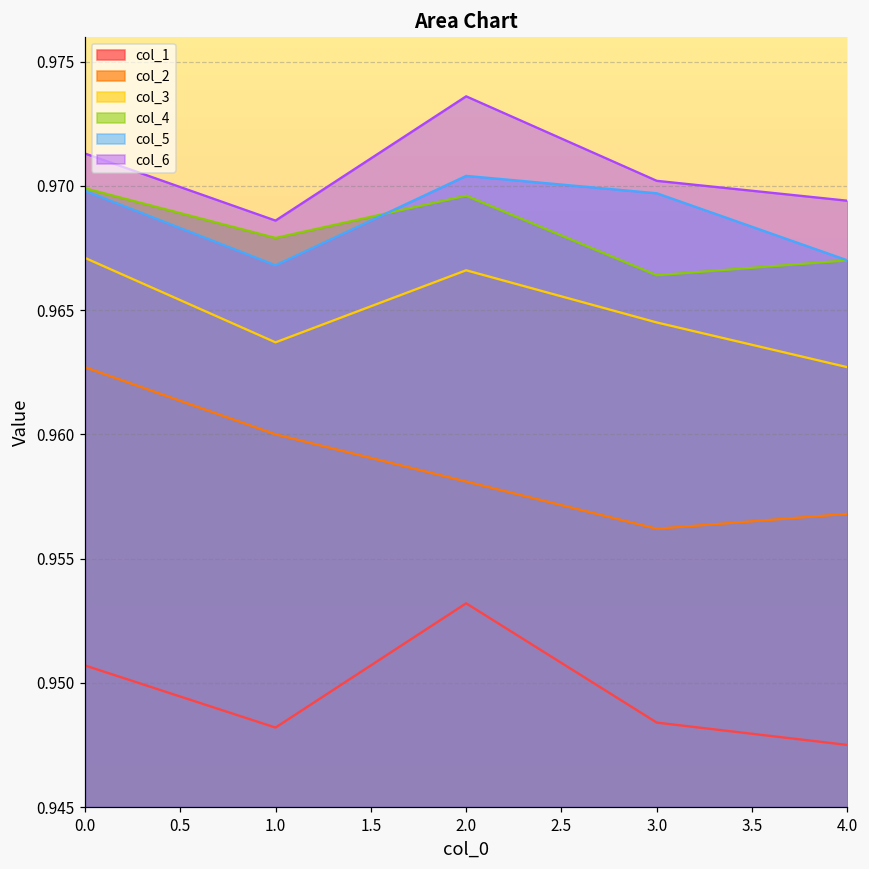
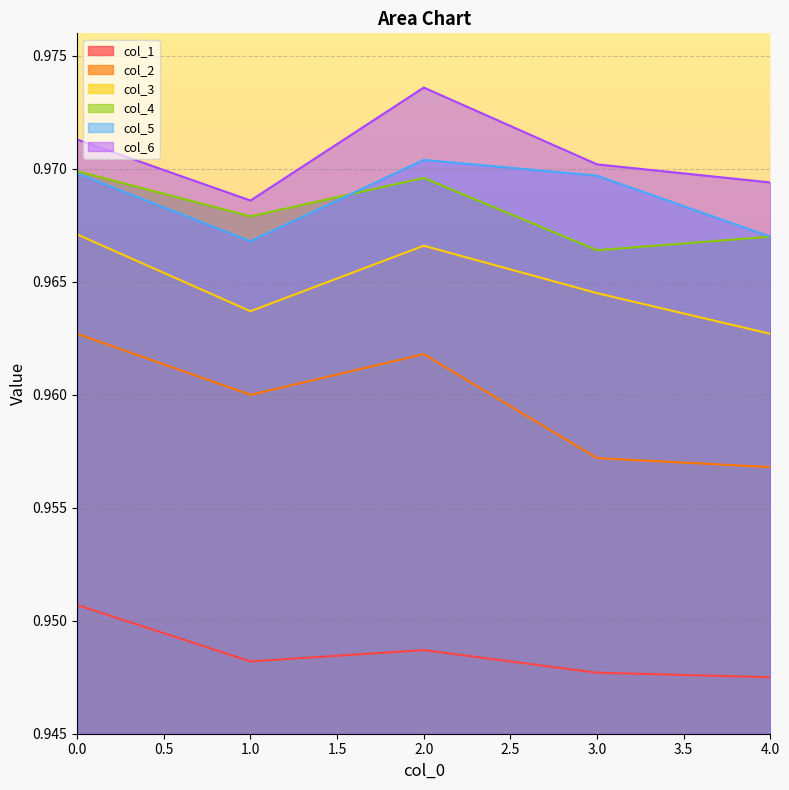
  {
    "col_1": {
      "0.0": 0.9507,
      "1.0": 0.9482,
-     "2.0": 0.9532,
-     "3.0": 0.9484,
+     "2.0": 0.9487,
+     "3.0": 0.9477,
      "4.0": 0.9475
    },
    "col_2": {
      "0.0": 0.9627,
      "1.0": 0.9600,
-     "2.0": 0.9581,
-     "3.0": 0.9562,
+     "2.0": 0.9618,
+     "3.0": 0.9572,
      "4.0": 0.9568
    },
    "col_3": {
      "0.0": 0.9671,
      "1.0": 0.9637,
      "2.0": 0.9666,
      "3.0": 0.9645,
      "4.0": 0.9627
    },
    "col_4": {
      "1.0": 0.9679,
      "2.0": 0.9696,
      "3.0": 0.9664
    },
    "col_5": {
      "1.0": 0.9668,
      "2.0": 0.9704,
      "3.0": 0.9697
    },
    "col_6": {
      "0.0": 0.9713,
      "1.0": 0.9686,
      "2.0": 0.9736,
      "3.0": 0.9702,
      "4.0": 0.9694
    }
  }
